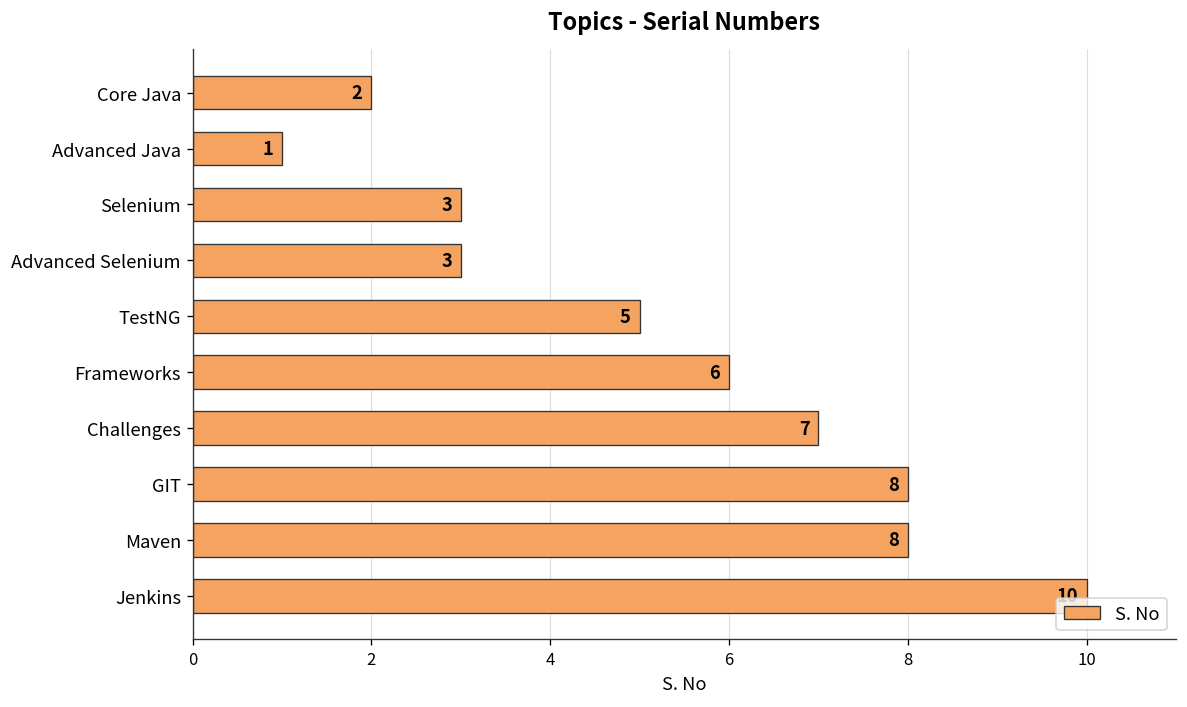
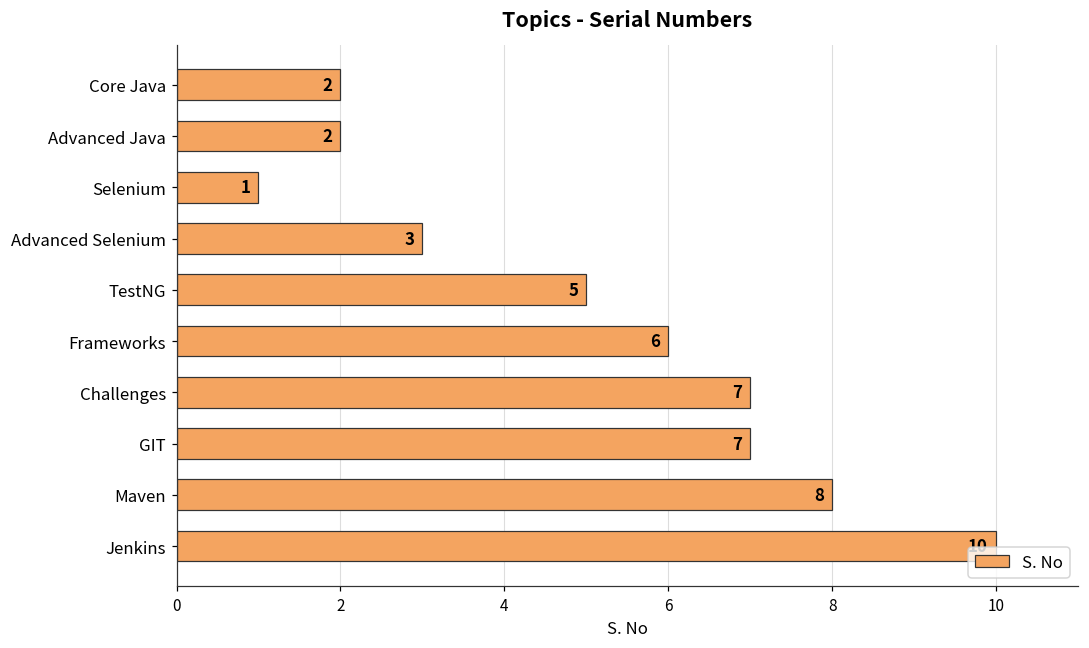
  {
    "Core Java": 2,
-   "Advanced Java": 1,
-   "Selenium": 3,
+   "Advanced Java": 2,
+   "Selenium": 1,
    "Advanced Selenium": 3,
    "TestNG": 5,
    "Frameworks": 6,
    "Challenges": 7,
-   "GIT": 8,
+   "GIT": 7,
    "Maven": 8
  }
